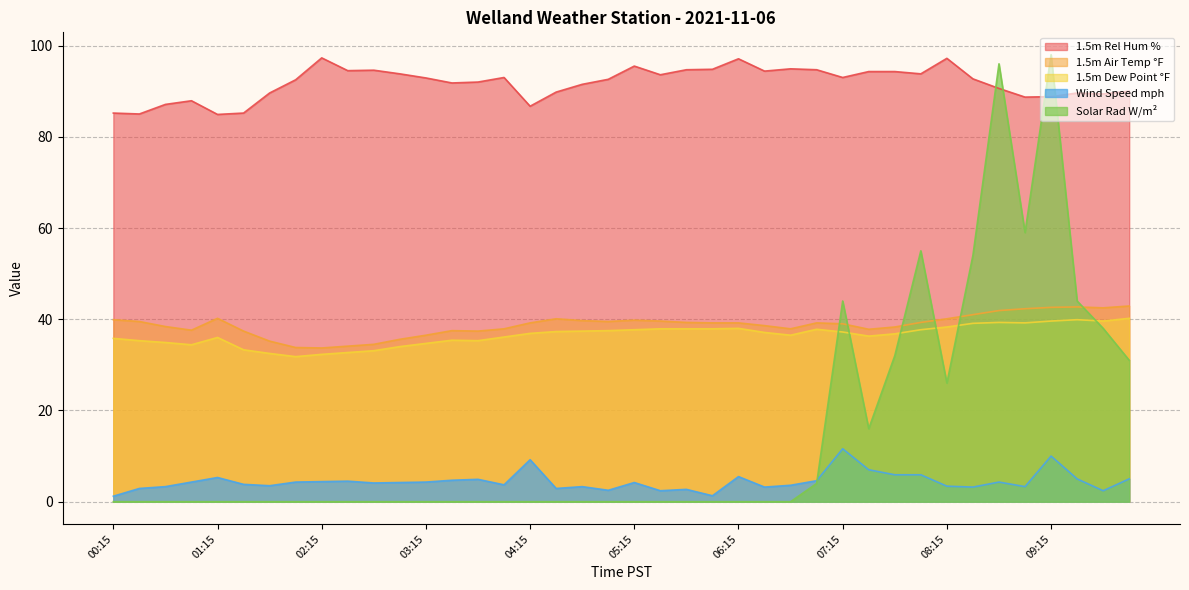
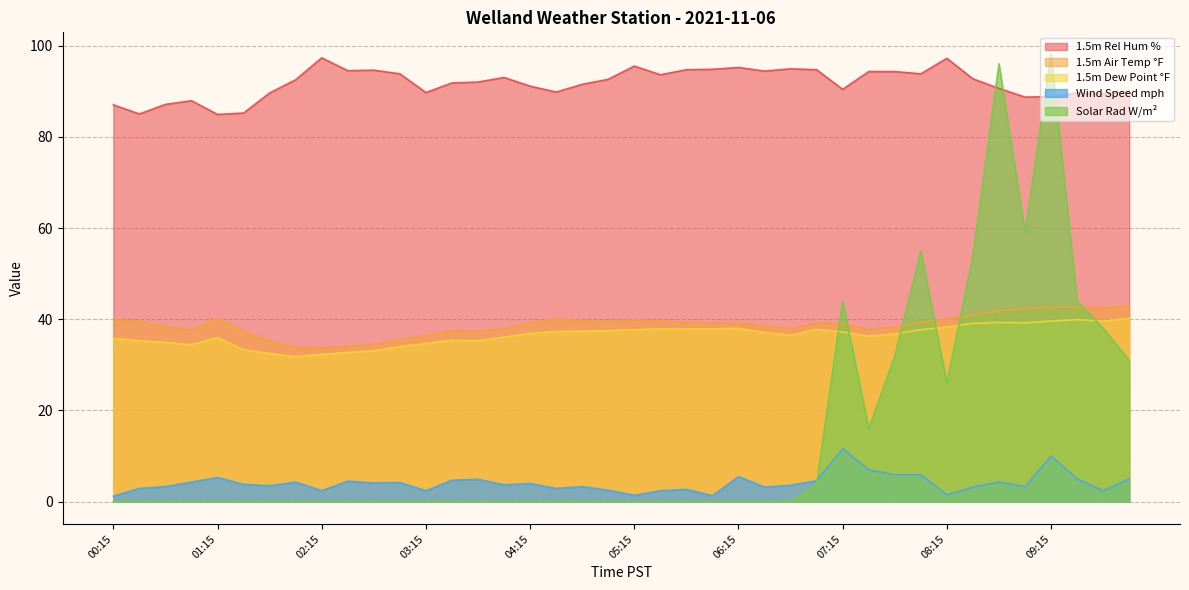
  {
    "1.5m Rel Hum %": {
-     "00:15": 85,
+     "00:15": 87,
      "01:15": 85,
      "02:15": 97,
-     "03:15": 93,
-     "04:15": 87,
+     "03:15": 90,
+     "04:15": 91,
      "05:15": 96,
-     "06:15": 97,
-     "07:15": 93,
+     "06:15": 95,
+     "07:15": 90,
      "08:15": 97
    },
    "Wind Speed mph": {
      "00:15": 1,
      "01:15": 5,
-     "02:15": 4,
-     "03:15": 4,
-     "04:15": 9,
-     "05:15": 4,
+     "02:15": 2,
+     "03:15": 2,
+     "04:15": 4,
+     "05:15": 1,
      "06:15": 6,
      "07:15": 12,
-     "08:15": 3,
+     "08:15": 2,
      "09:15": 10
    },
    "Solar Rad W/m²": {
      "00:15": 0,
      "01:15": 0,
      "02:15": 0,
      "03:15": 0,
      "04:15": 0,
      "05:15": 0,
      "06:15": 0,
      "07:15": 44,
      "08:15": 26
    }
  }
